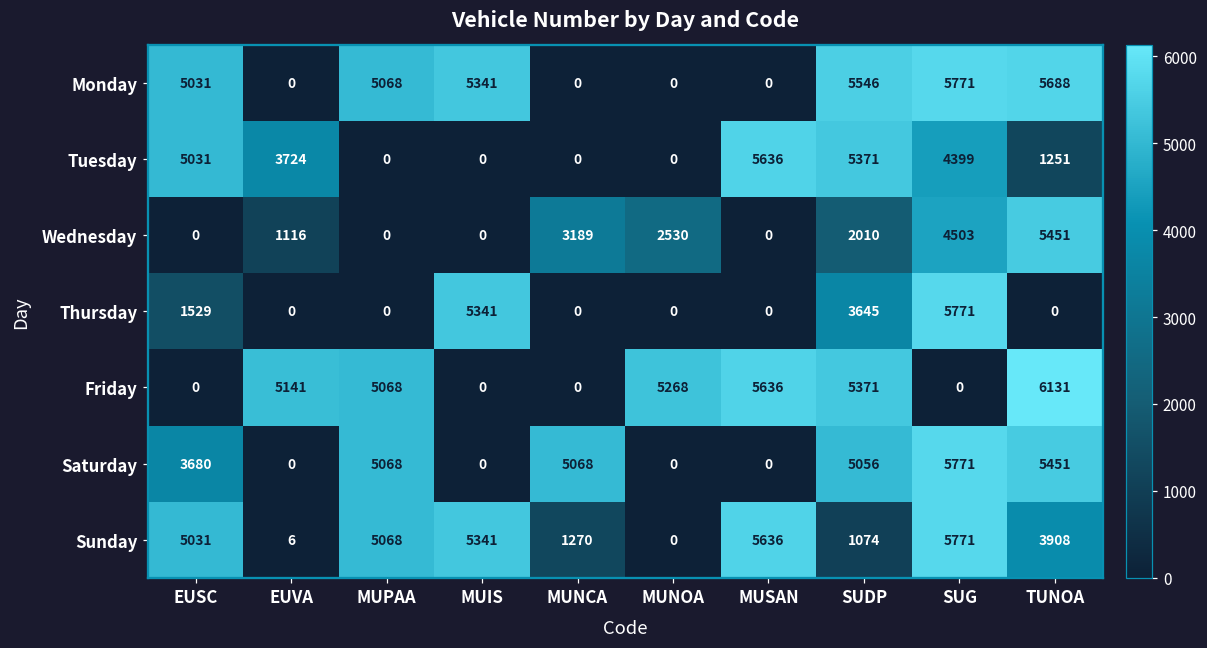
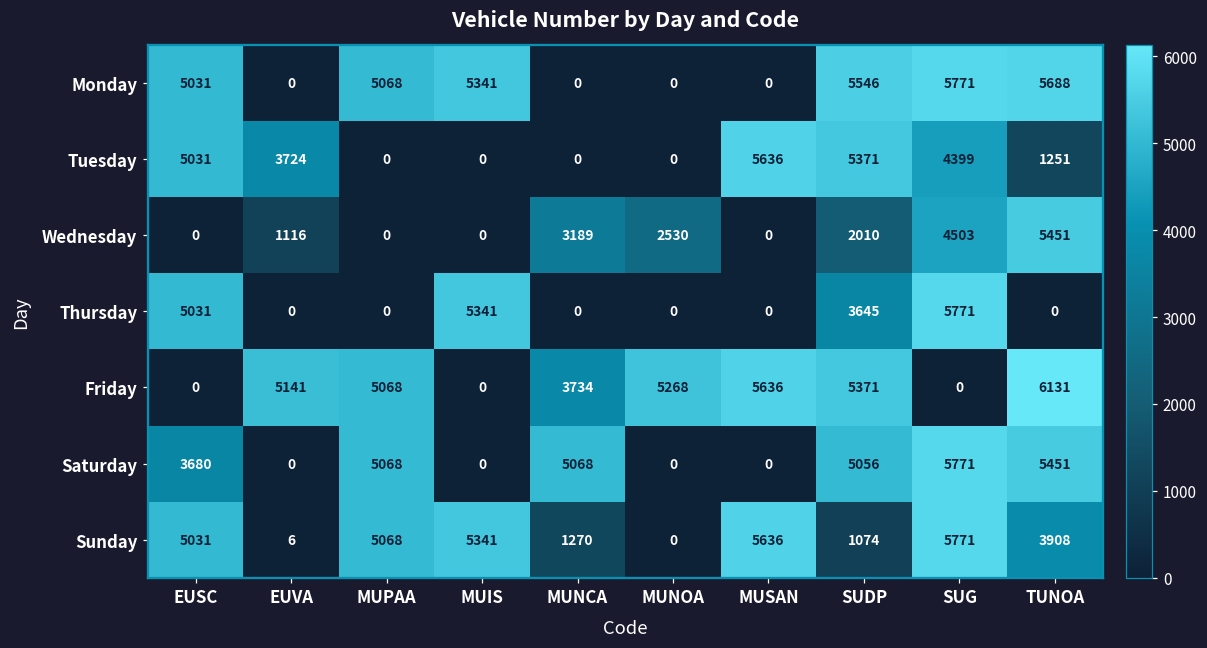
  {
    "Monday": {
      "EUSC": 5031,
      "EUVA": 0,
      "MUPAA": 5068,
      "MUIS": 5341,
      "MUNCA": 0,
      "MUNOA": 0,
      "MUSAN": 0,
      "SUDP": 5546,
      "SUG": 5771,
      "TUNOA": 5688
    },
    "Tuesday": {
      "EUSC": 5031,
      "EUVA": 3724,
      "MUPAA": 0,
      "MUIS": 0,
      "MUNCA": 0,
      "MUNOA": 0,
      "MUSAN": 5636,
      "SUDP": 5371,
      "SUG": 4399,
      "TUNOA": 1251
    },
    "Wednesday": {
      "EUSC": 0,
      "EUVA": 1116,
      "MUPAA": 0,
      "MUIS": 0,
      "MUNCA": 3189,
      "MUNOA": 2530,
      "MUSAN": 0,
      "SUDP": 2010,
      "SUG": 4503,
      "TUNOA": 5451
    },
    "Thursday": {
-     "EUSC": 1529,
+     "EUSC": 5031,
      "EUVA": 0,
      "MUPAA": 0,
      "MUIS": 5341,
      "MUNCA": 0,
      "MUNOA": 0,
      "MUSAN": 0,
      "SUDP": 3645,
      "SUG": 5771,
      "TUNOA": 0
    },
    "Friday": {
      "EUSC": 0,
      "EUVA": 5141,
      "MUPAA": 5068,
      "MUIS": 0,
-     "MUNCA": 0,
+     "MUNCA": 3734,
      "MUNOA": 5268,
      "MUSAN": 5636,
      "SUDP": 5371,
      "SUG": 0,
      "TUNOA": 6131
    },
    "Saturday": {
      "EUSC": 3680,
      "EUVA": 0,
      "MUPAA": 5068,
      "MUIS": 0,
      "MUNCA": 5068,
      "MUNOA": 0,
      "MUSAN": 0,
      "SUDP": 5056,
      "SUG": 5771,
      "TUNOA": 5451
    },
    "Sunday": {
      "EUSC": 5031,
      "EUVA": 6,
      "MUPAA": 5068,
      "MUIS": 5341,
      "MUNCA": 1270,
      "MUNOA": 0,
      "MUSAN": 5636,
      "SUDP": 1074,
      "SUG": 5771,
      "TUNOA": 3908
    }
  }
